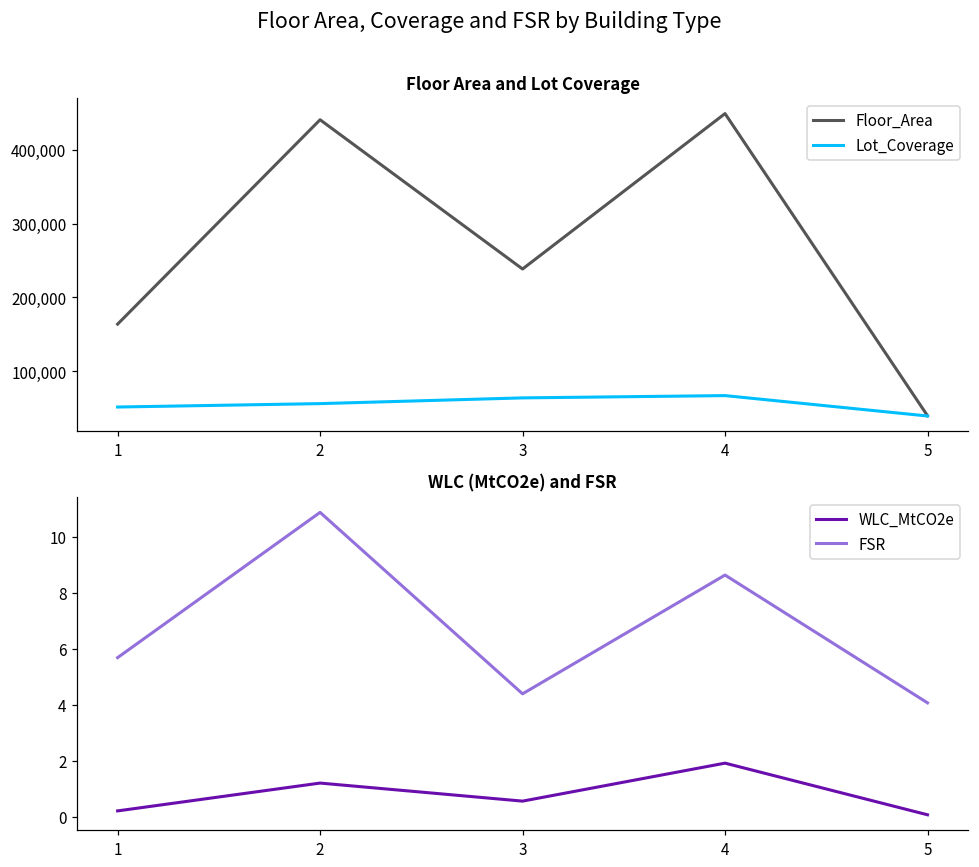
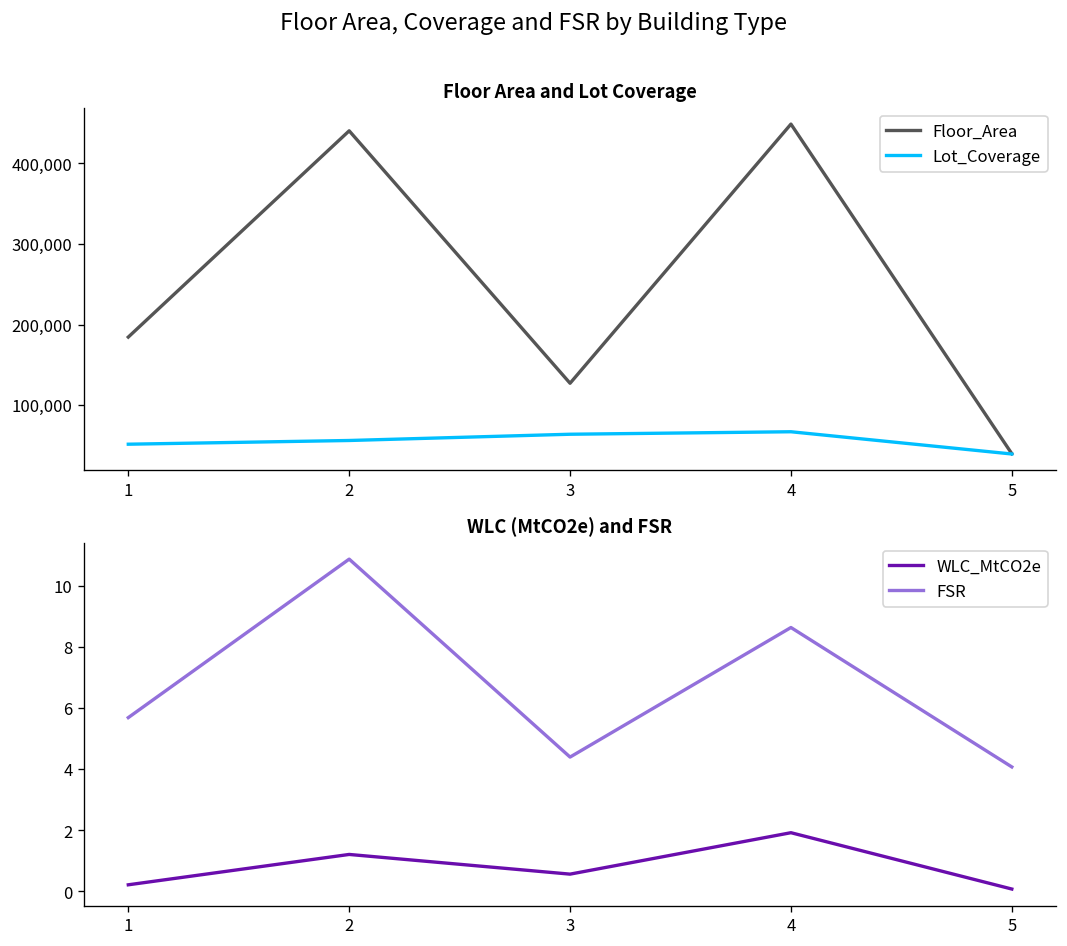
  {
    "Floor Area and Lot Coverage": {
      "Floor_Area": {
-       "1": "160,000",
+       "1": "180,000",
        "2": "440,000",
-       "3": "240,000",
+       "3": "130,000",
        "4": "450,000"
      },
      "Lot_Coverage": {
        "1": "50,000",
        "2": "60,000",
        "3": "60,000",
        "4": "70,000"
      }
    },
    "WLC (MtCO2e) and FSR": {
      "WLC_MtCO2e": {
        "1": "0.2",
        "2": "1.2",
        "3": "0.6",
        "4": "1.9",
        "5": "0.1"
      },
      "FSR": {
        "1": "5.7",
        "2": "10.9",
        "3": "4.4",
        "4": "8.6",
        "5": "4.1"
      }
    }
  }
